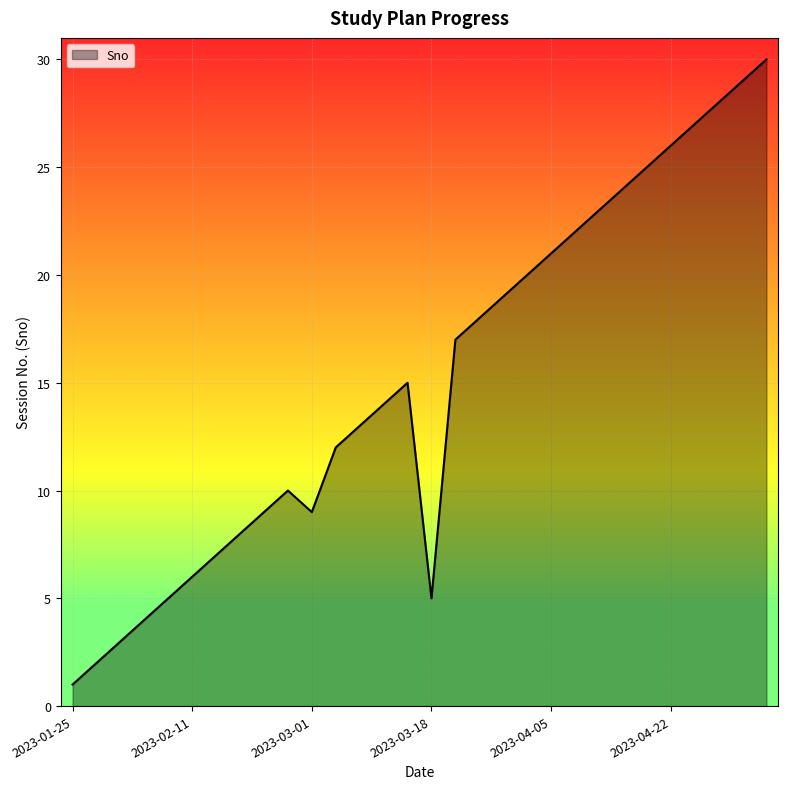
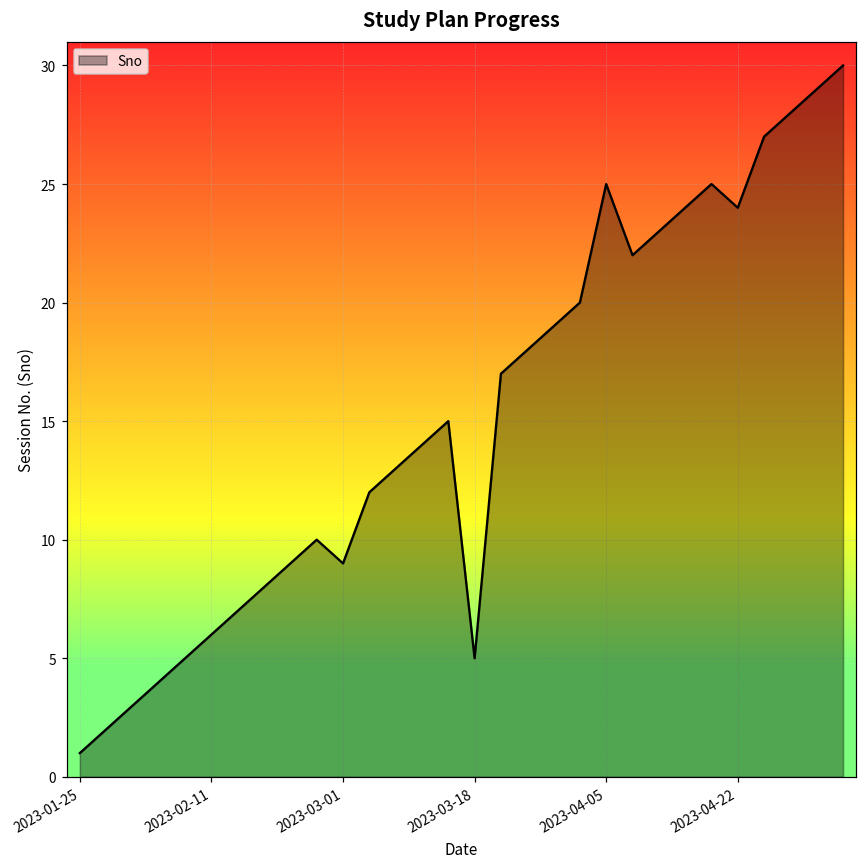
  {
    "2023-01-25": 1,
    "2023-02-11": 6,
    "2023-03-01": 9,
    "2023-03-18": 5,
-   "2023-04-05": 21,
-   "2023-04-22": 26
+   "2023-04-05": 25,
+   "2023-04-22": 24
  }
